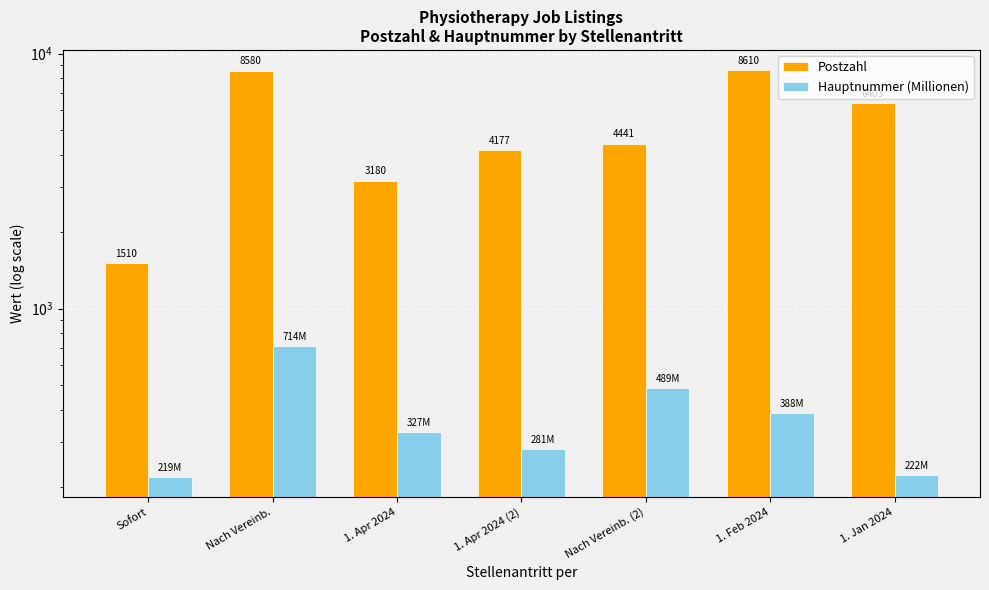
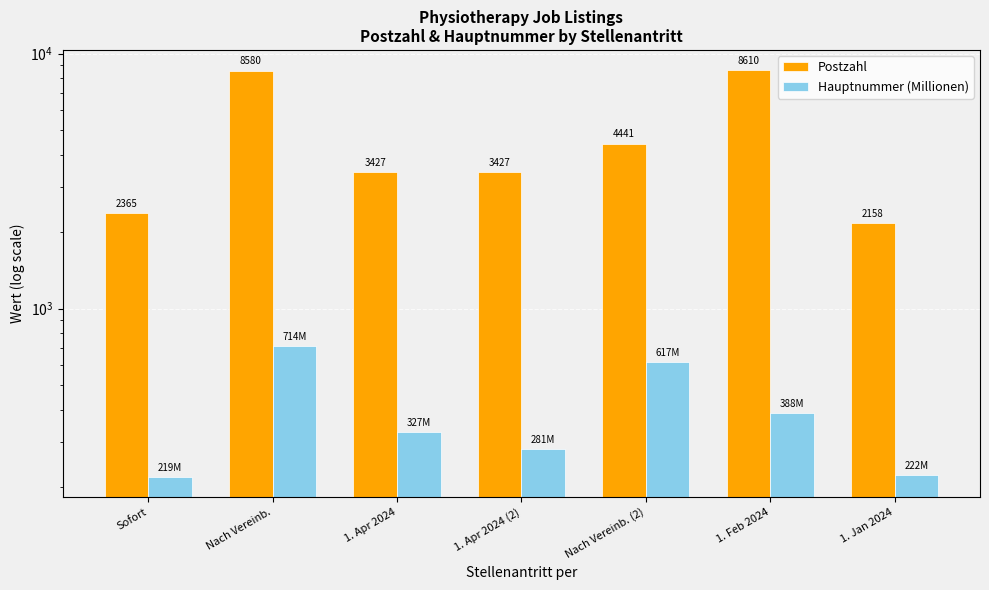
  {
    "Postzahl": {
-     "Sofort": "1510",
+     "Sofort": "2365",
      "Nach Vereinb.": "8580",
-     "1. Apr 2024": "3180",
-     "1. Apr 2024 (2)": "4177",
+     "1. Apr 2024": "3427",
+     "1. Apr 2024 (2)": "3427",
      "Nach Vereinb. (2)": "4441",
      "1. Feb 2024": "8610",
-     "1. Jan 2024": "6400"
+     "1. Jan 2024": "2200"
    },
    "Hauptnummer (Millionen)": {
      "Sofort": "219M",
      "Nach Vereinb.": "714M",
      "1. Apr 2024": "327M",
      "1. Apr 2024 (2)": "281M",
-     "Nach Vereinb. (2)": "489M",
+     "Nach Vereinb. (2)": "617M",
      "1. Feb 2024": "388M",
      "1. Jan 2024": "222M"
    }
  }
